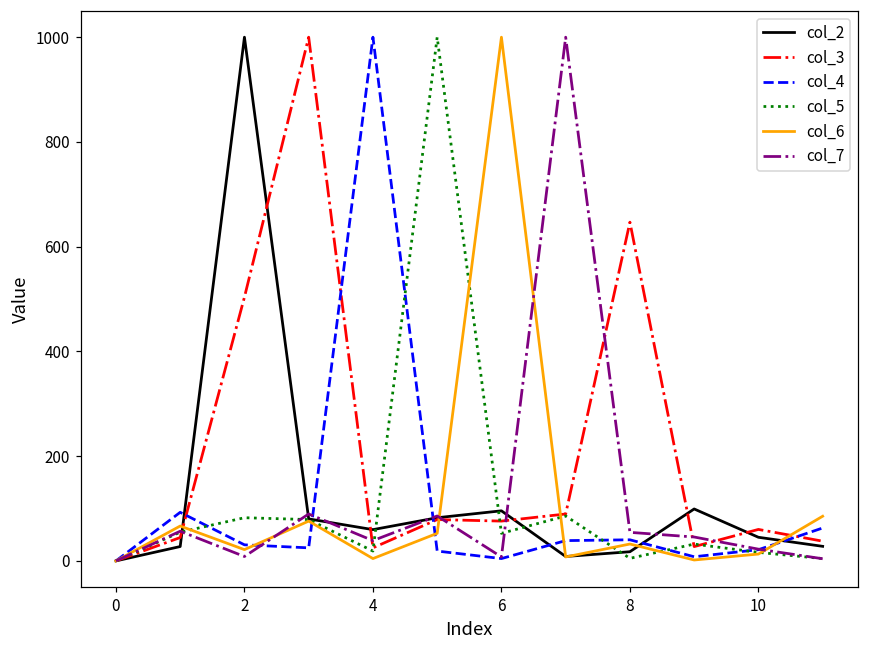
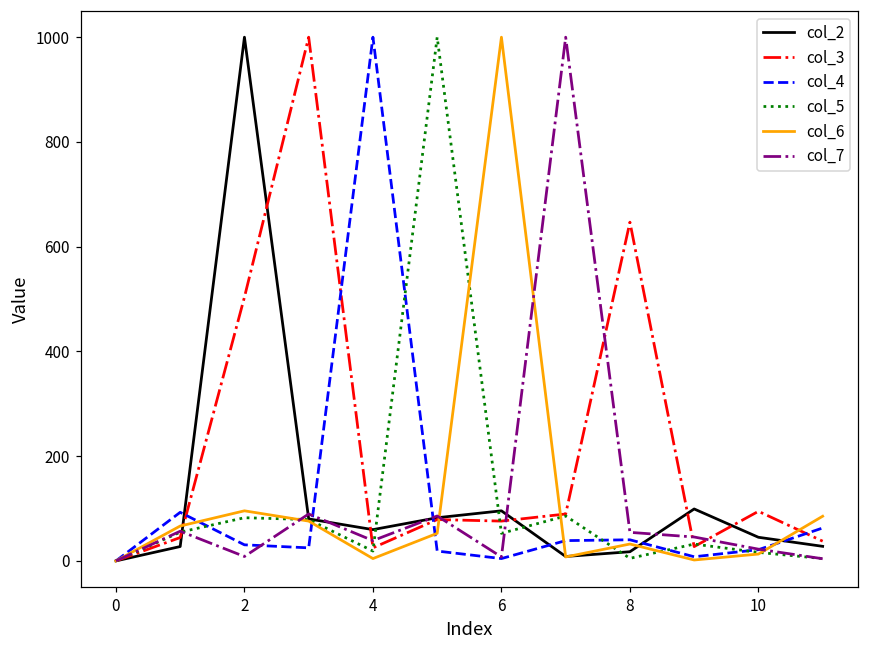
  {
    "col_2": {
      "2": 1000,
      "4": 60,
      "6": 100,
      "8": 20,
      "10": 50
    },
    "col_3": {
      "2": 500,
      "4": 20,
      "6": 80,
      "8": 650,
-     "10": 60
+     "10": 90
    },
    "col_4": {
      "2": 30,
      "4": 1000,
      "8": 40
    },
    "col_5": {
      "2": 80,
      "4": 20,
      "6": 50,
      "8": 0
    },
    "col_6": {
-     "2": 20,
+     "2": 100,
      "4": 0,
      "6": 1000,
      "8": 30
    },
    "col_7": {
      "2": 10,
      "4": 40,
      "8": 50
    }
  }
